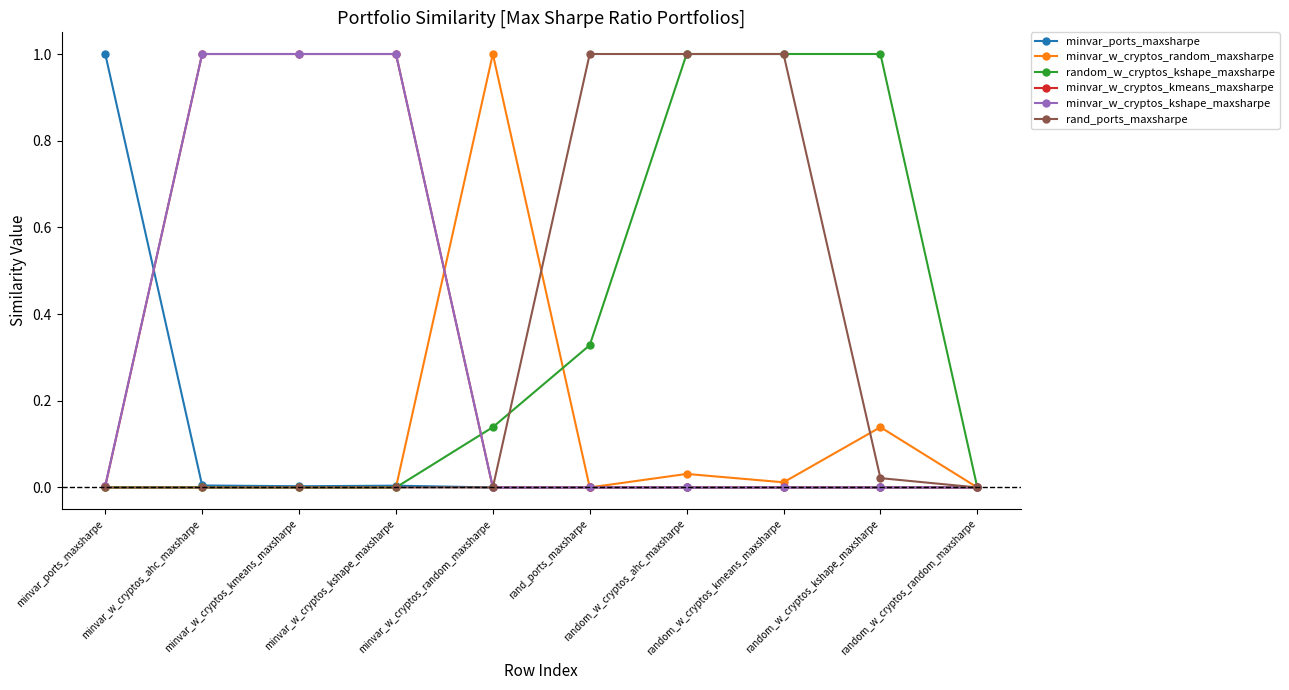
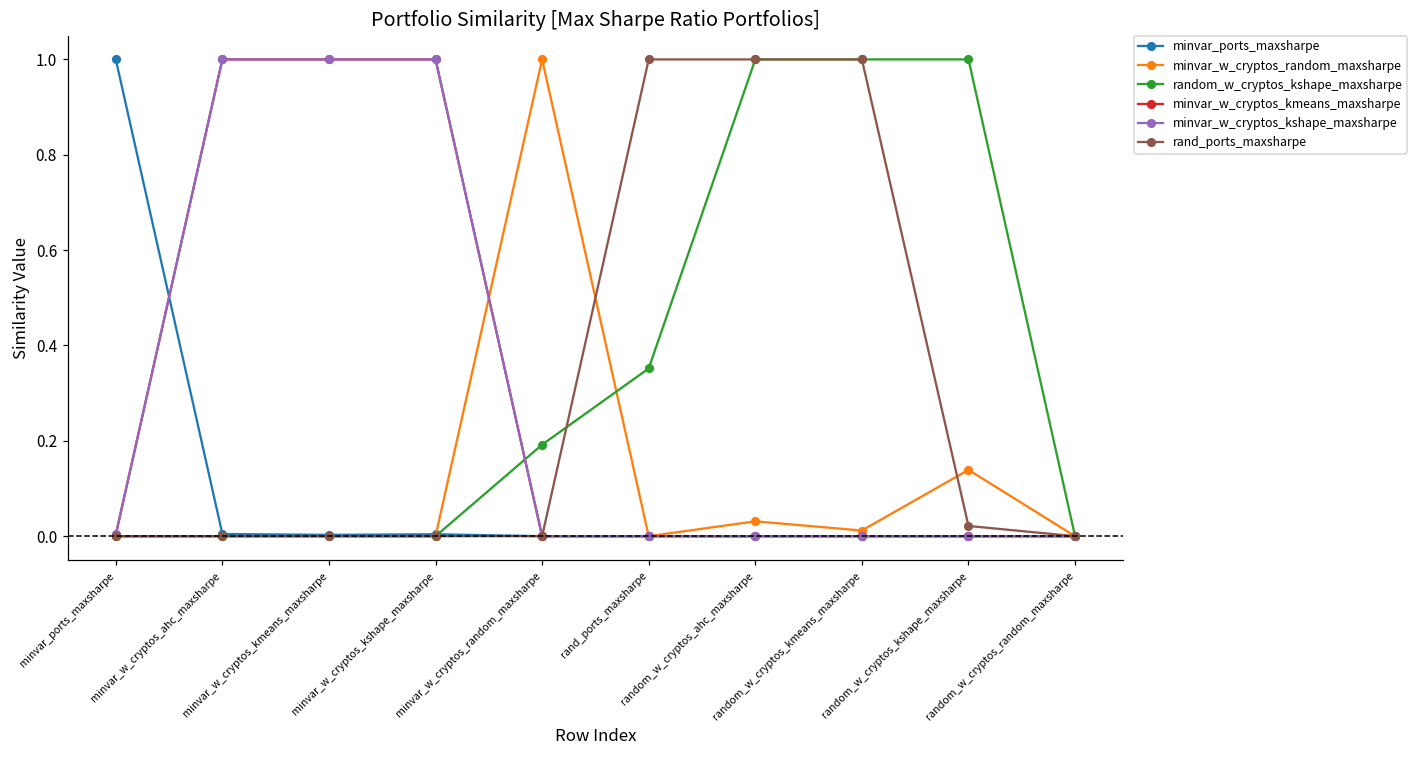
  {
    "minvar_ports_maxsharpe": {
      "minvar_ports_maxsharpe": 1.00
    },
    "minvar_w_cryptos_random_maxsharpe": {
      "minvar_w_cryptos_random_maxsharpe": 1.00,
      "random_w_cryptos_ahc_maxsharpe": 0.03,
      "random_w_cryptos_kmeans_maxsharpe": 0.01,
      "random_w_cryptos_kshape_maxsharpe": 0.14
    },
    "random_w_cryptos_kshape_maxsharpe": {
-     "minvar_w_cryptos_random_maxsharpe": 0.14,
-     "rand_ports_maxsharpe": 0.33,
+     "minvar_w_cryptos_random_maxsharpe": 0.19,
+     "rand_ports_maxsharpe": 0.35,
      "random_w_cryptos_kshape_maxsharpe": 1.00
    },
    "minvar_w_cryptos_kshape_maxsharpe": {
      "minvar_w_cryptos_ahc_maxsharpe": 1.00,
      "minvar_w_cryptos_kmeans_maxsharpe": 1.00,
      "minvar_w_cryptos_kshape_maxsharpe": 1.00
    },
    "rand_ports_maxsharpe": {
      "rand_ports_maxsharpe": 1.00,
      "random_w_cryptos_kshape_maxsharpe": 0.02
    }
  }
